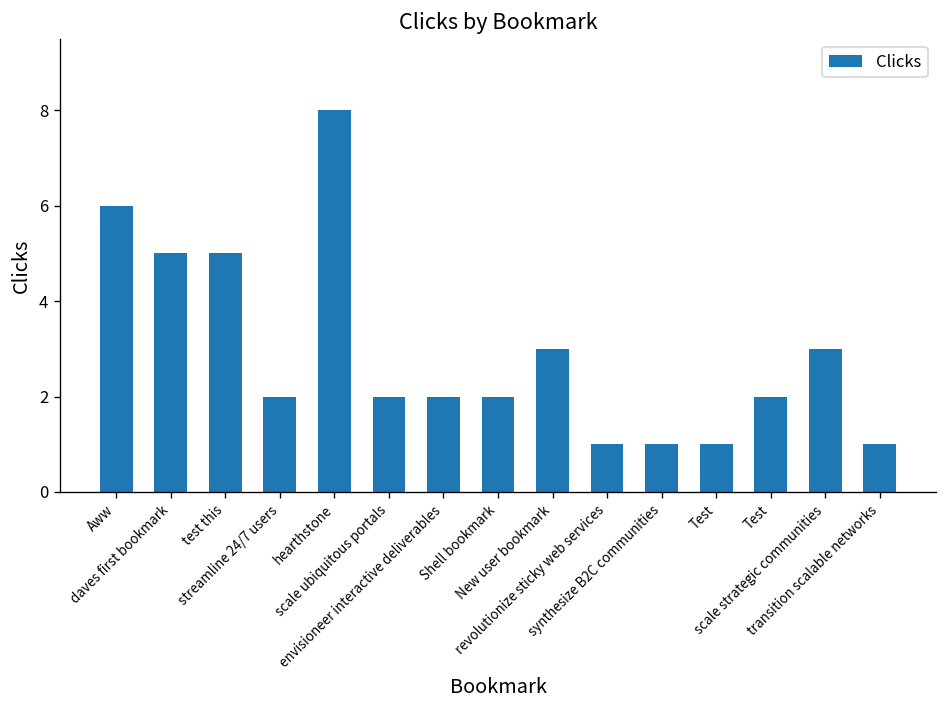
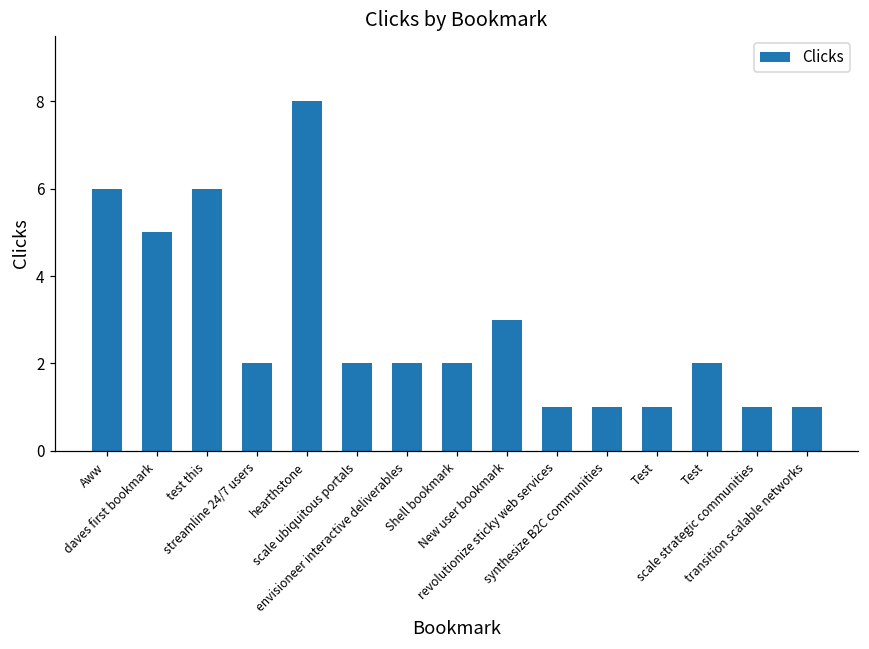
  {
    "Aww": 6,
    "daves first bookmark": 5,
-   "test this": 5,
+   "test this": 6,
    "streamline 24/7 users": 2,
    "hearthstone": 8,
    "scale ubiquitous portals": 2,
    "envisioneer interactive deliverables": 2,
    "Shell bookmark": 2,
    "New user bookmark": 3,
    "revolutionize sticky web services": 1,
    "synthesize B2C communities": 1,
-   "scale strategic communities": 3,
+   "scale strategic communities": 1,
    "transition scalable networks": 1
  }
